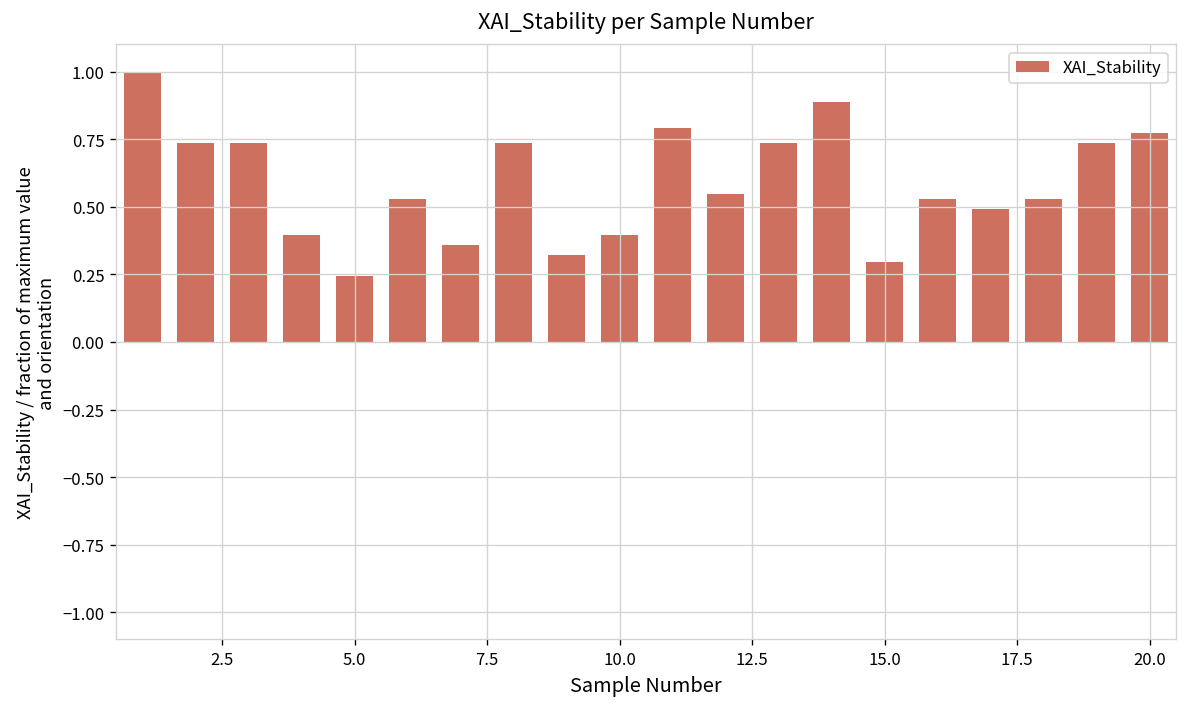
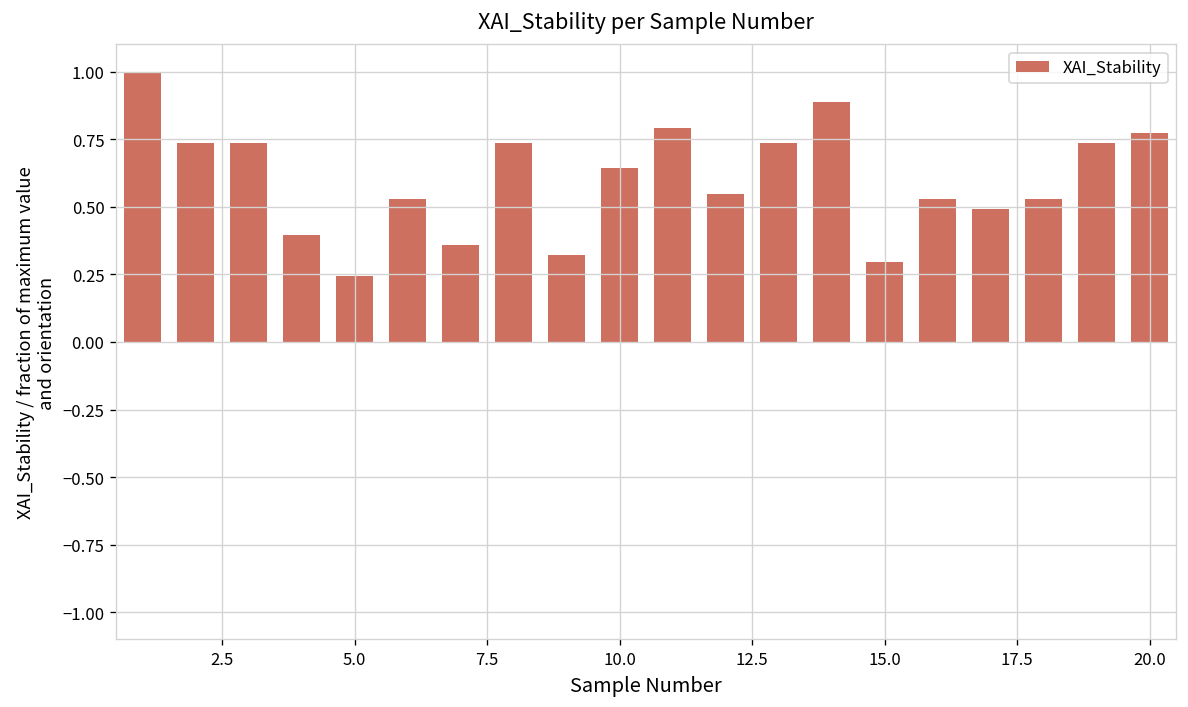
  {
    "5.0": 0.25,
-   "10.0": 0.40,
+   "10.0": 0.64,
    "15.0": 0.30,
    "20.0": 0.77
  }
